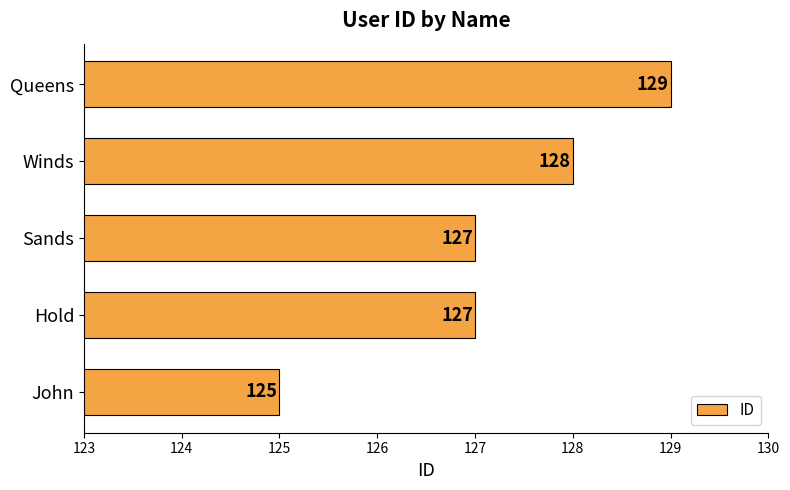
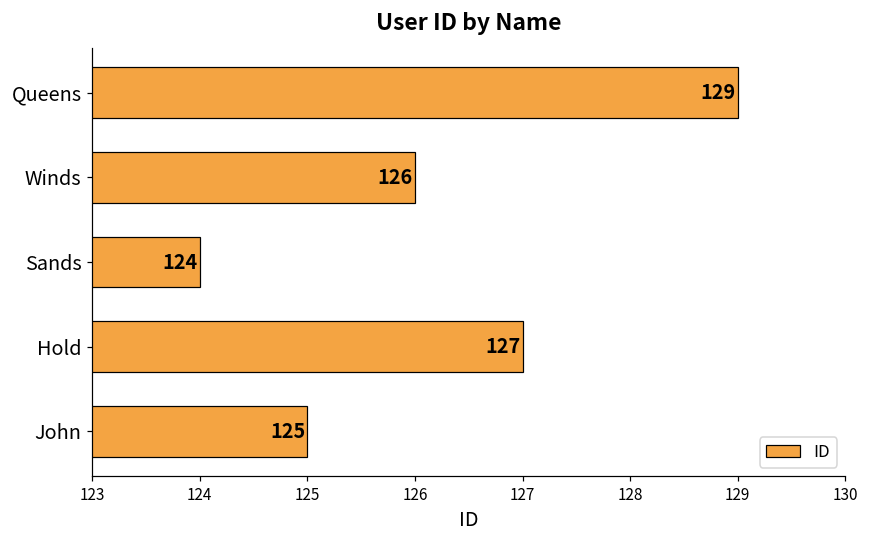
  {
    "Queens": 129,
-   "Winds": 128,
-   "Sands": 127,
+   "Winds": 126,
+   "Sands": 124,
    "Hold": 127,
    "John": 125
  }
